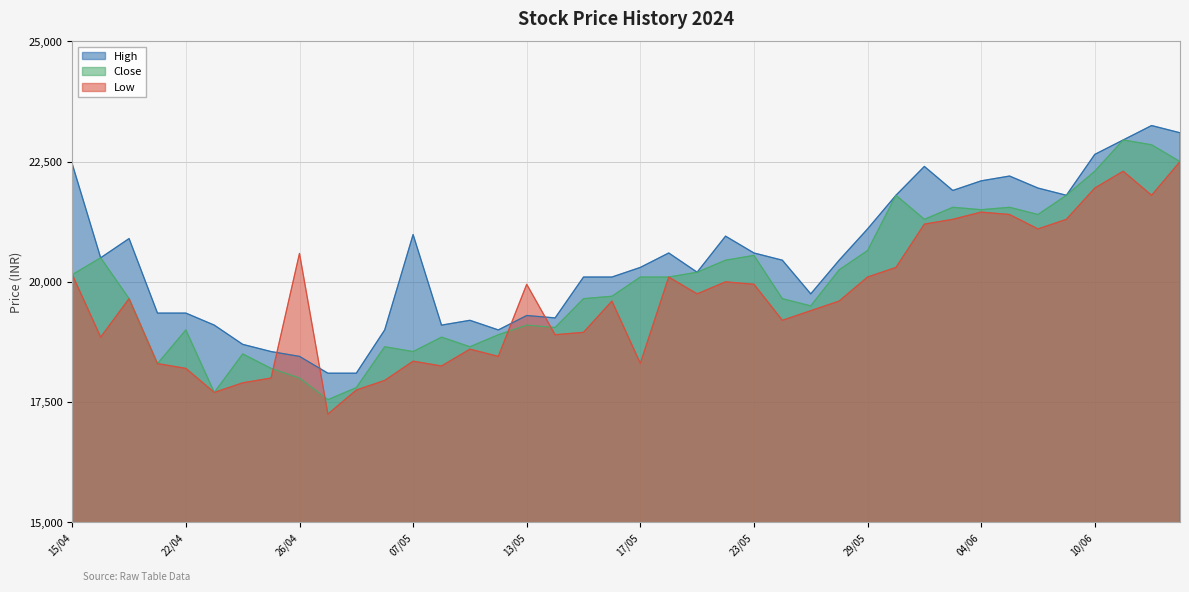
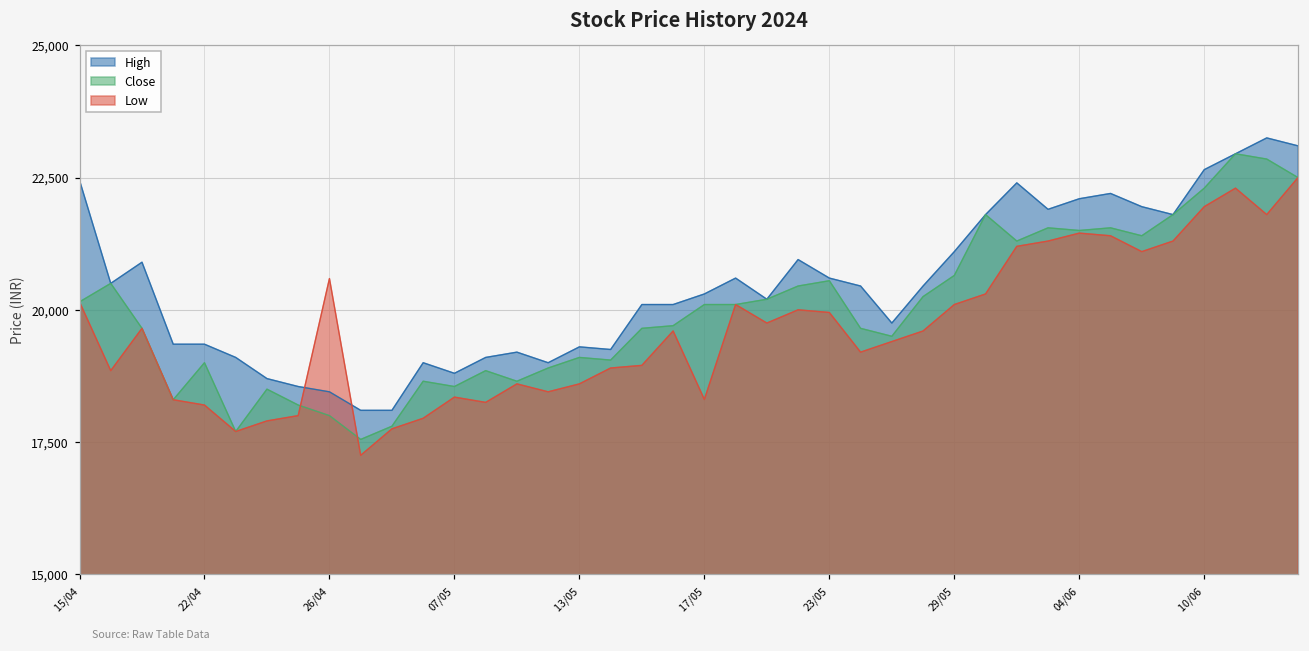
  {
    "High": {
      "15/04": "22,500",
      "22/04": "19,400",
      "26/04": "18,500",
-     "07/05": "21,000",
+     "07/05": "18,800",
      "13/05": "19,300",
      "17/05": "20,300",
      "29/05": "21,100",
      "04/06": "22,100",
      "10/06": "22,700"
    },
    "Close": {
      "22/04": "19,000",
      "26/04": "18,000",
      "07/05": "18,600",
      "13/05": "19,100",
      "17/05": "20,100",
      "29/05": "20,700",
      "10/06": "22,300"
    },
    "Low": {
      "22/04": "18,200",
      "26/04": "20,600",
      "07/05": "18,400",
-     "13/05": "19,900",
+     "13/05": "18,600",
      "17/05": "18,300",
      "23/05": "20,000",
      "29/05": "20,100",
      "10/06": "22,000"
    }
  }
